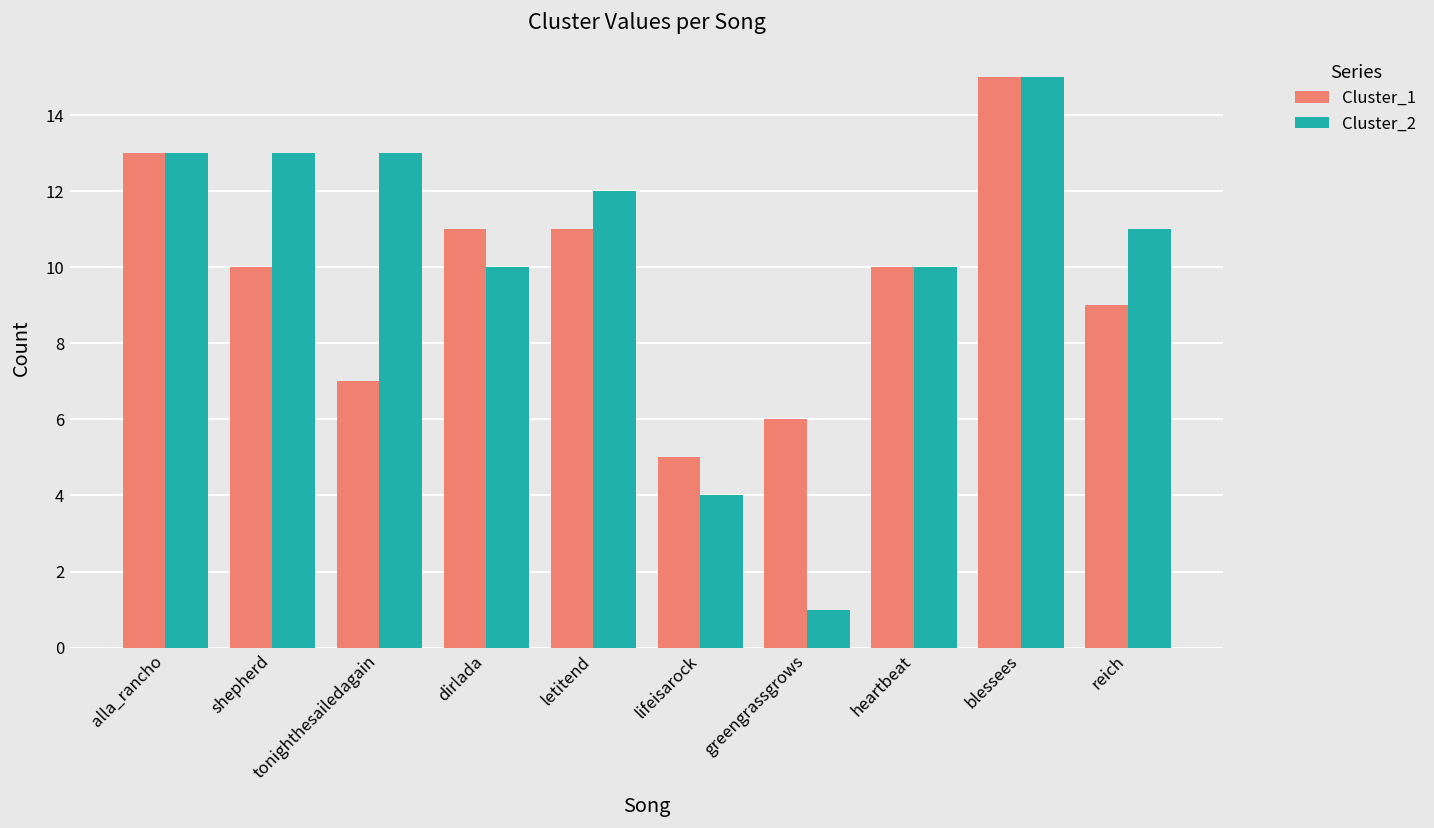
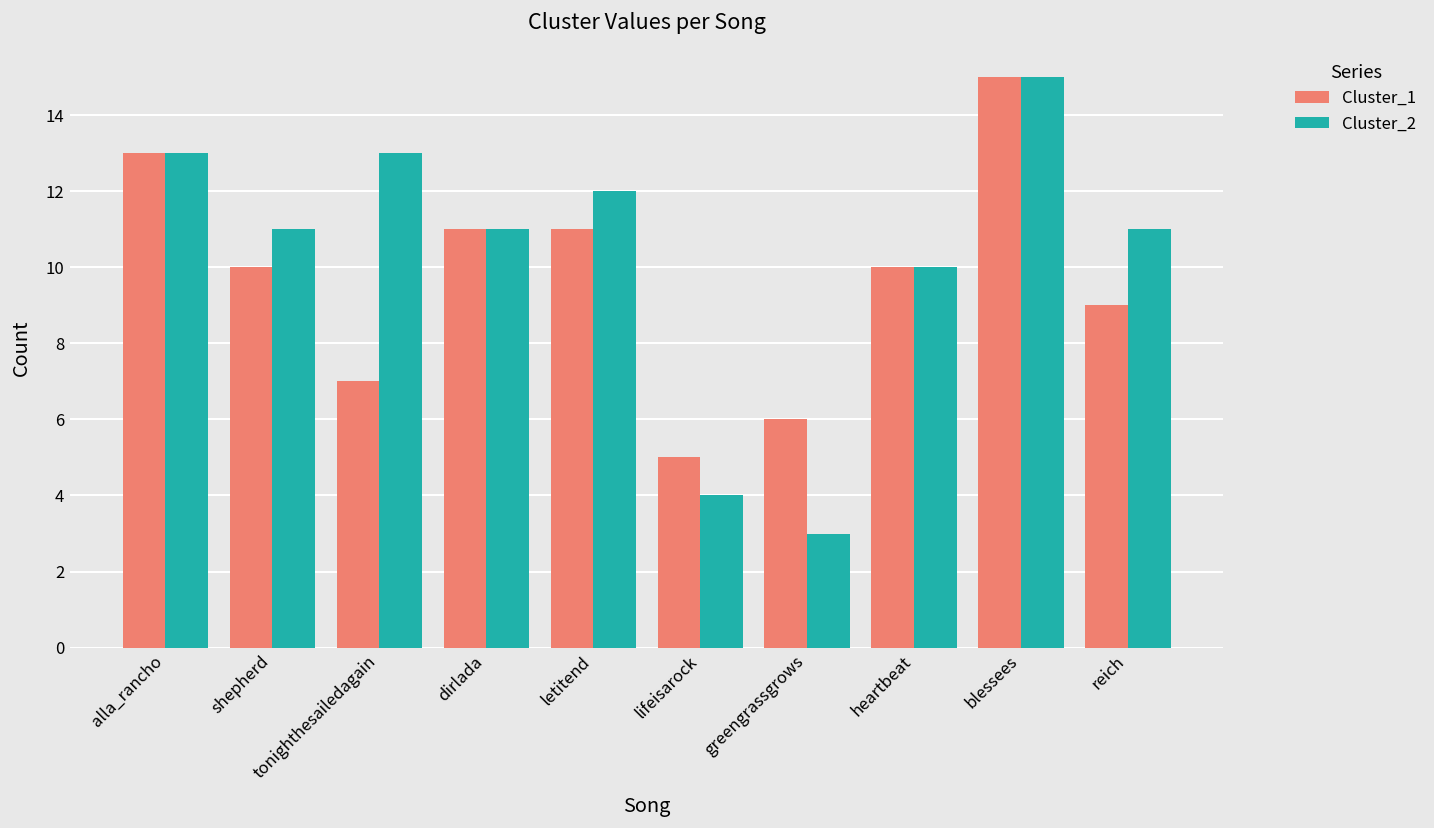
  {
    "Cluster_1": {
      "alla_rancho": 13,
      "shepherd": 10,
      "tonighthesailedagain": 7,
      "dirlada": 11,
      "letitend": 11,
      "lifeisarock": 5,
      "greengrassgrows": 6,
      "heartbeat": 10,
      "blessees": 15,
      "reich": 9
    },
    "Cluster_2": {
      "alla_rancho": 13,
-     "shepherd": 13,
+     "shepherd": 11,
      "tonighthesailedagain": 13,
-     "dirlada": 10,
+     "dirlada": 11,
      "letitend": 12,
      "lifeisarock": 4,
-     "greengrassgrows": 1,
+     "greengrassgrows": 3,
      "heartbeat": 10,
      "blessees": 15,
      "reich": 11
    }
  }
